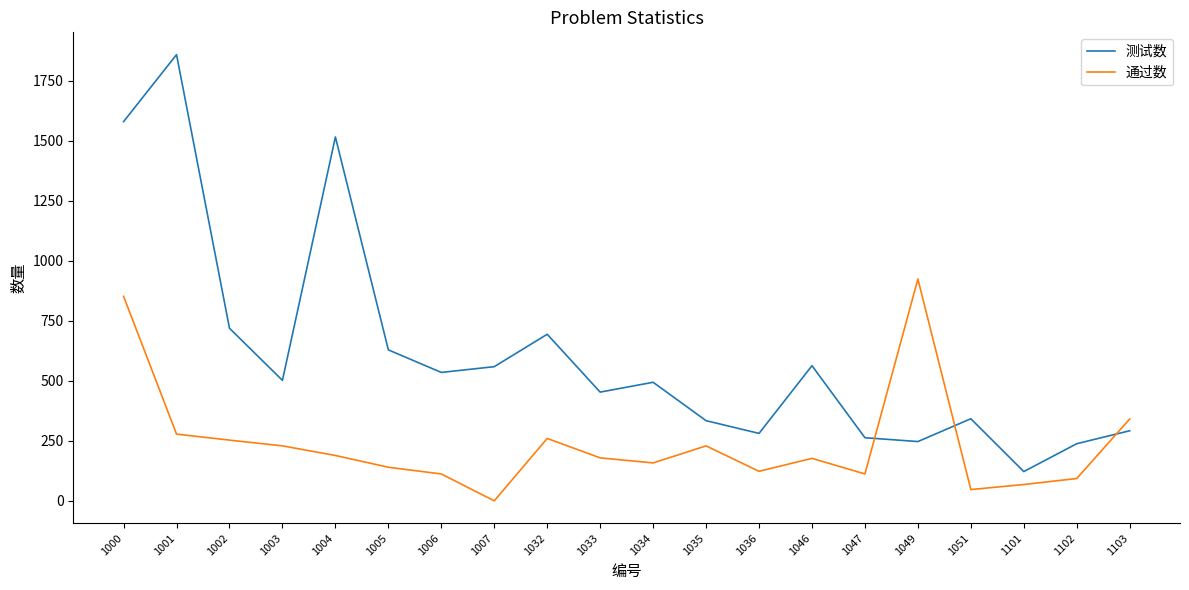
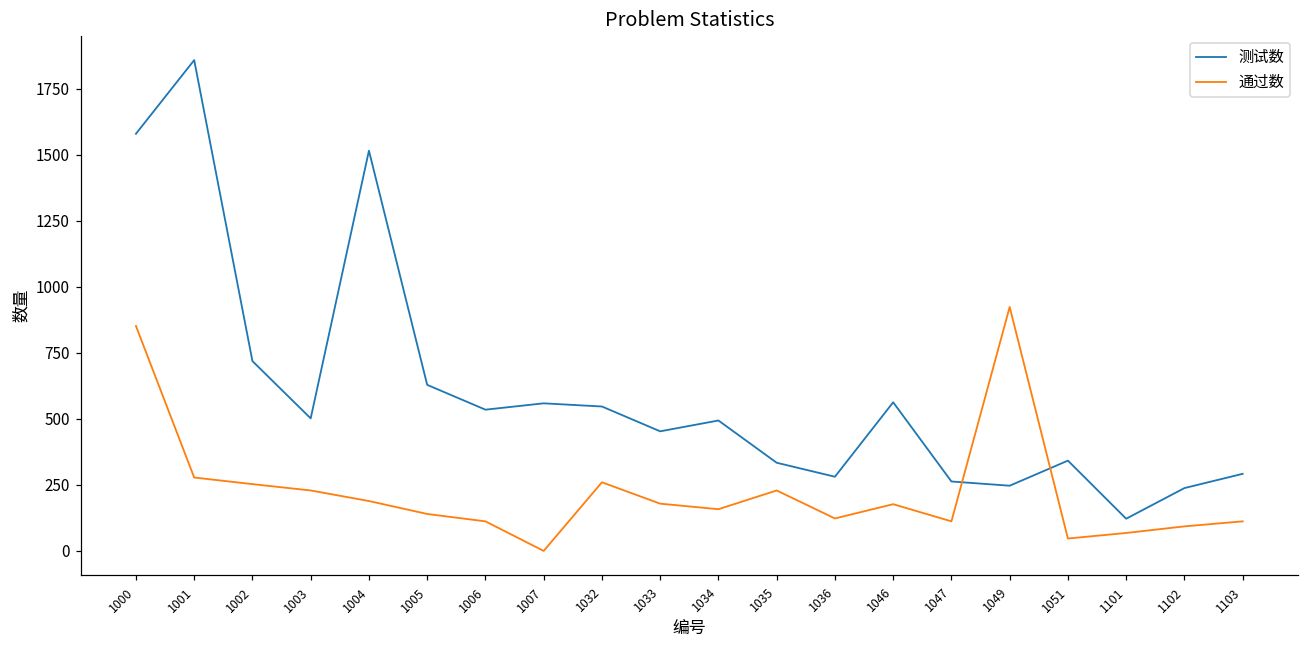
  {
    "测试数": {
      "1000": 1580,
      "1001": 1860,
      "1002": 720,
      "1003": 500,
      "1004": 1520,
      "1005": 630,
      "1006": 540,
      "1007": 560,
-     "1032": 690,
+     "1032": 550,
      "1033": 450,
      "1034": 490,
      "1035": 330,
      "1036": 280,
      "1046": 560,
      "1047": 260,
      "1049": 250,
      "1051": 340,
      "1101": 120,
      "1102": 240,
      "1103": 290
    },
    "通过数": {
      "1000": 850,
      "1001": 280,
      "1002": 250,
      "1003": 230,
      "1004": 190,
      "1005": 140,
      "1006": 110,
      "1007": 0,
      "1032": 260,
      "1033": 180,
      "1034": 160,
      "1035": 230,
      "1036": 120,
      "1046": 180,
      "1047": 110,
      "1049": 920,
      "1051": 50,
      "1101": 70,
      "1102": 90,
-     "1103": 340
+     "1103": 110
    }
  }
